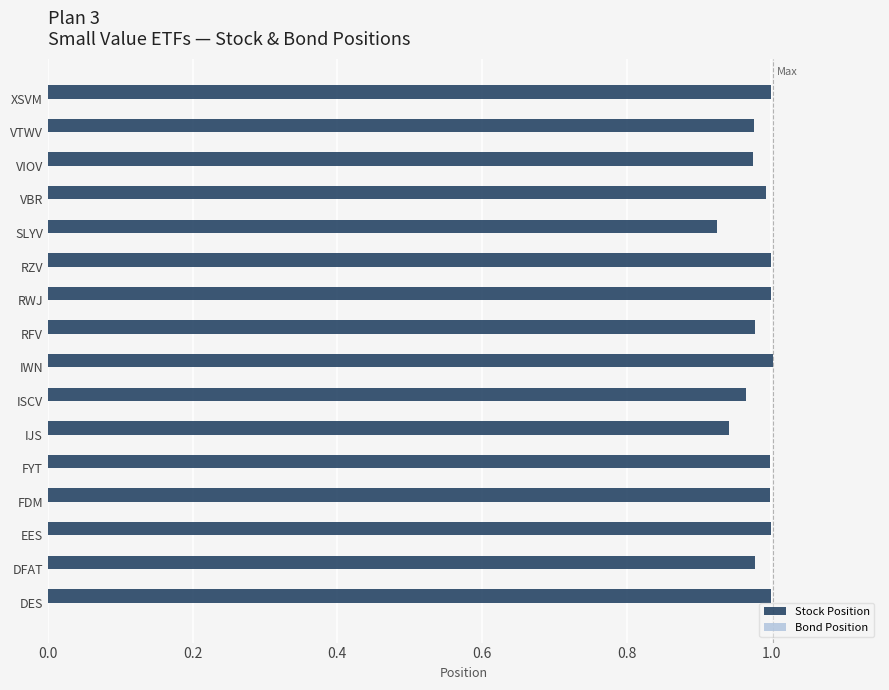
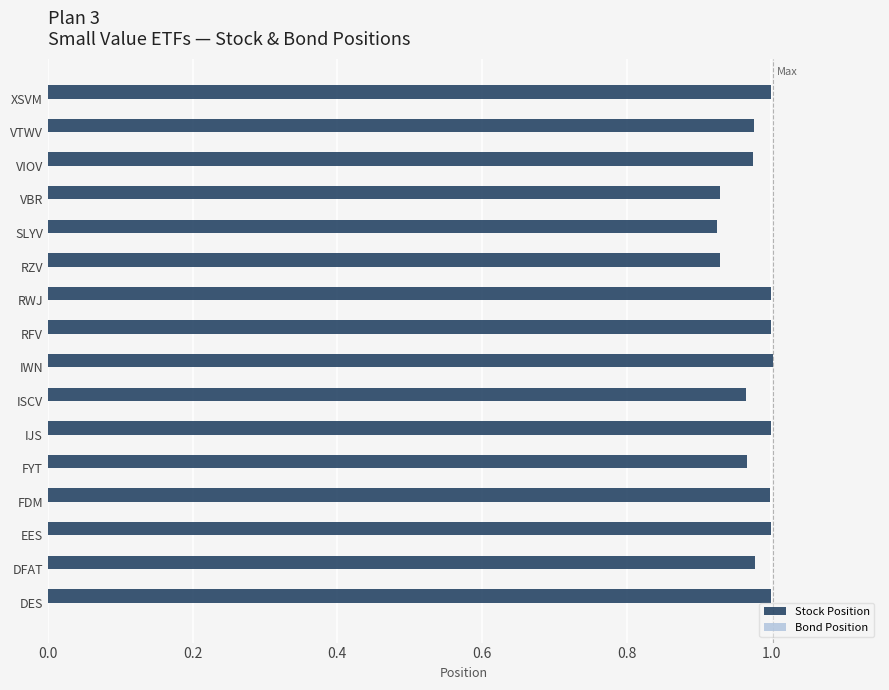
  {
    "Stock Position": {
      "XSVM": 1.00,
      "VTWV": 0.98,
      "VIOV": 0.97,
-     "VBR": 0.99,
+     "VBR": 0.93,
      "SLYV": 0.92,
-     "RZV": 1.00,
+     "RZV": 0.93,
      "RWJ": 1.00,
-     "RFV": 0.98,
+     "RFV": 1.00,
      "IWN": 1.00,
      "ISCV": 0.96,
-     "IJS": 0.94,
-     "FYT": 1.00,
+     "IJS": 1.00,
+     "FYT": 0.97,
      "FDM": 1.00,
      "EES": 1.00,
      "DFAT": 0.98,
      "DES": 1.00
    },
    "Bond Position": {
      "XSVM": 0.00,
      "VTWV": 0.00,
      "VIOV": 0.00,
      "VBR": 0.00,
      "SLYV": 0.00,
      "RZV": 0.00,
      "RWJ": 0.00,
      "RFV": 0.00,
      "IWN": 0.00,
      "ISCV": 0.00,
      "IJS": 0.00,
      "FYT": 0.00,
      "FDM": 0.00,
      "EES": 0.00,
      "DFAT": 0.00,
      "DES": 0.00
    }
  }
